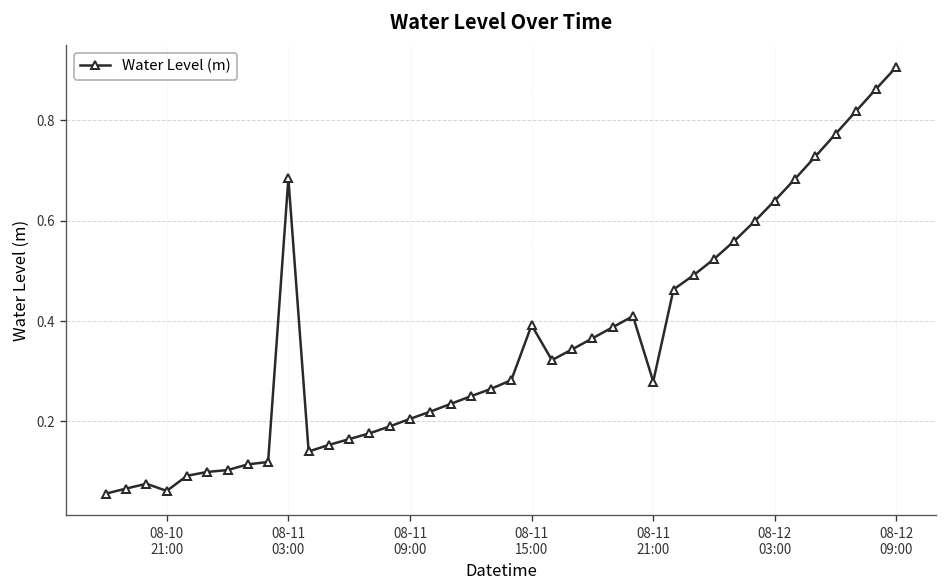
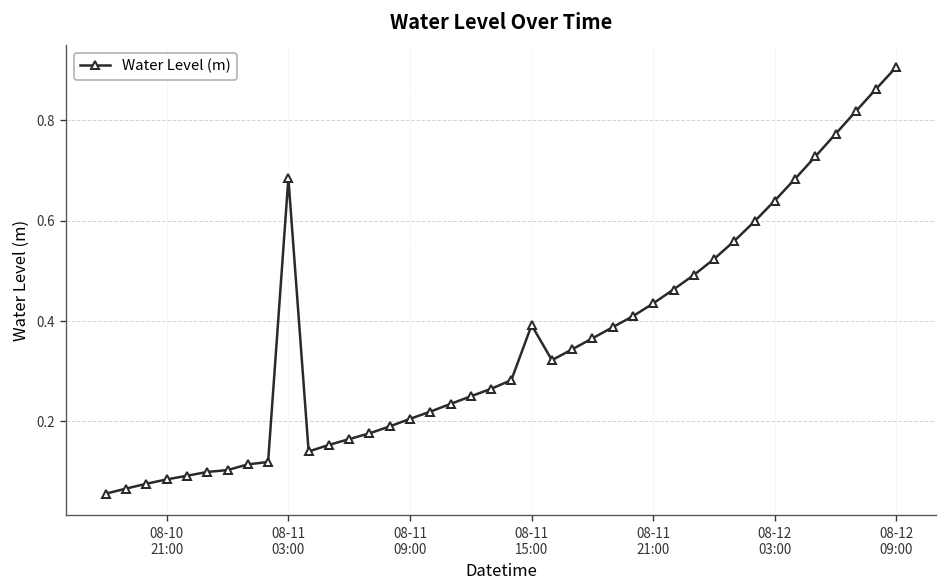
  {
-   "08-10 21:00": 0.06,
+   "08-10 21:00": 0.08,
    "08-11 03:00": 0.68,
    "08-11 09:00": 0.21,
    "08-11 15:00": 0.39,
-   "08-11 21:00": 0.28,
+   "08-11 21:00": 0.44,
    "08-12 03:00": 0.64,
    "08-12 09:00": 0.91
  }
